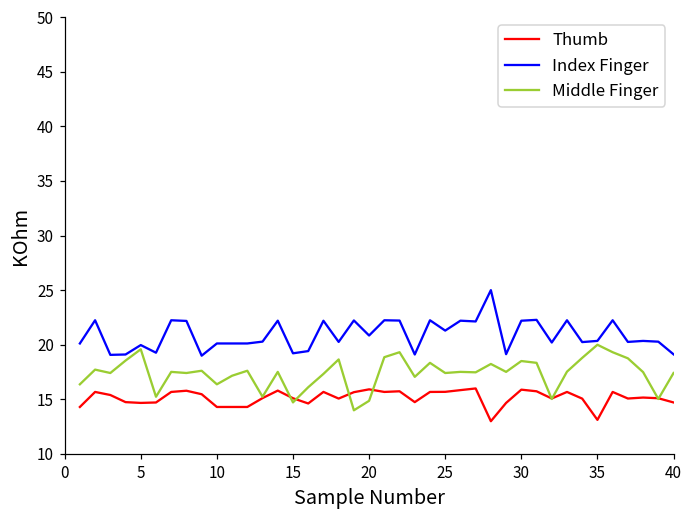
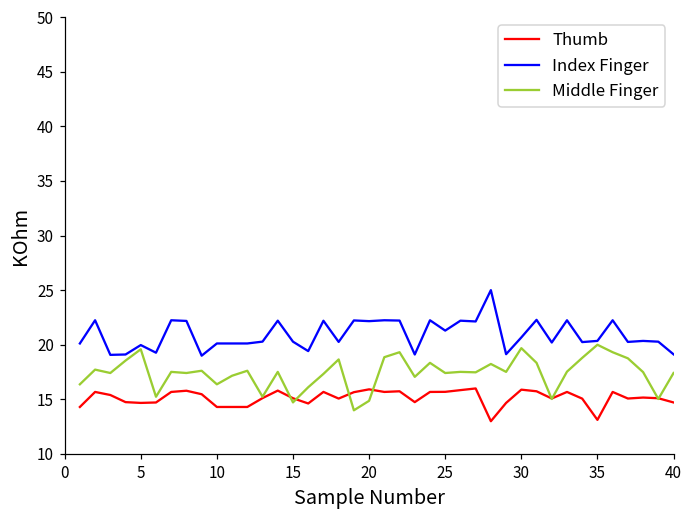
  {
    "Thumb": {
      "5": 15,
      "10": 14,
      "15": 15,
      "20": 16,
      "25": 16,
      "30": 16,
      "35": 13,
      "40": 15
    },
    "Index Finger": {
      "5": 20,
      "10": 20,
-     "15": 19,
-     "20": 21,
+     "15": 20,
+     "20": 22,
      "25": 21,
-     "30": 22,
+     "30": 21,
      "35": 20,
      "40": 19
    },
    "Middle Finger": {
      "5": 20,
      "10": 16,
      "15": 15,
      "20": 15,
      "25": 17,
-     "30": 19,
+     "30": 20,
      "35": 20,
      "40": 17
    }
  }
